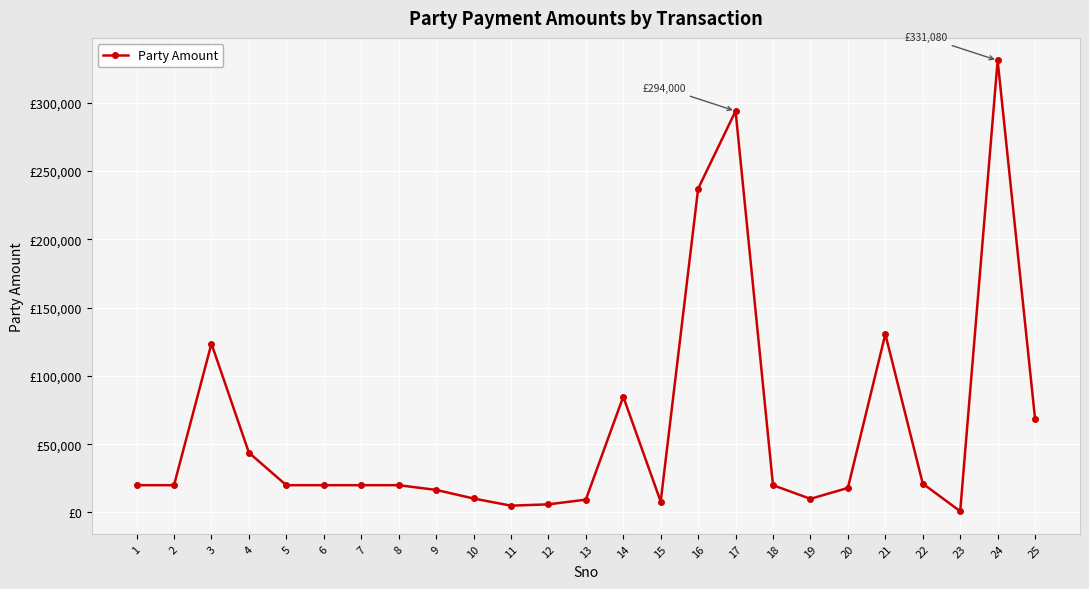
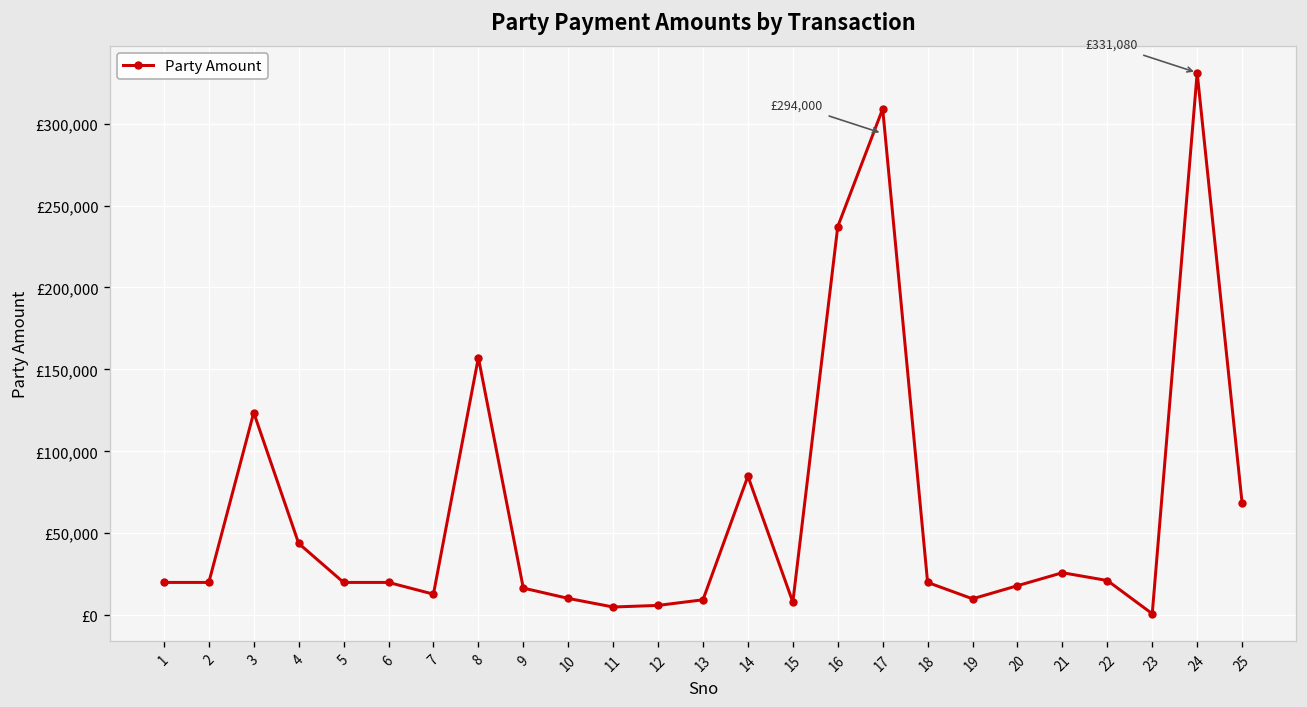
  {
    "1": "£20,000",
    "2": "£20,000",
    "3": "£124,000",
    "4": "£44,000",
    "5": "£20,000",
    "6": "£20,000",
-   "7": "£20,000",
-   "8": "£20,000",
+   "7": "£13,000",
+   "8": "£157,000",
    "9": "£17,000",
    "10": "£10,000",
    "11": "£5,000",
    "12": "£6,000",
    "13": "£9,000",
    "14": "£85,000",
    "15": "£8,000",
    "16": "£237,000",
-   "17": "£294,000",
+   "17": "£309,000",
    "18": "£20,000",
    "19": "£10,000",
    "20": "£18,000",
-   "21": "£131,000",
+   "21": "£26,000",
    "22": "£21,000",
    "23": "£1,000",
    "25": "£69,000"
  }
